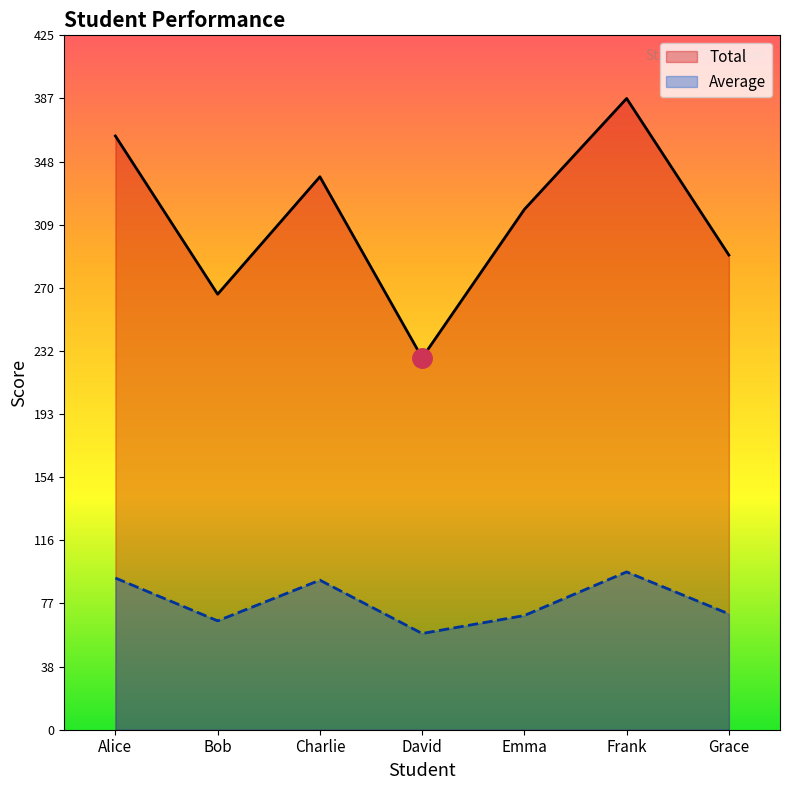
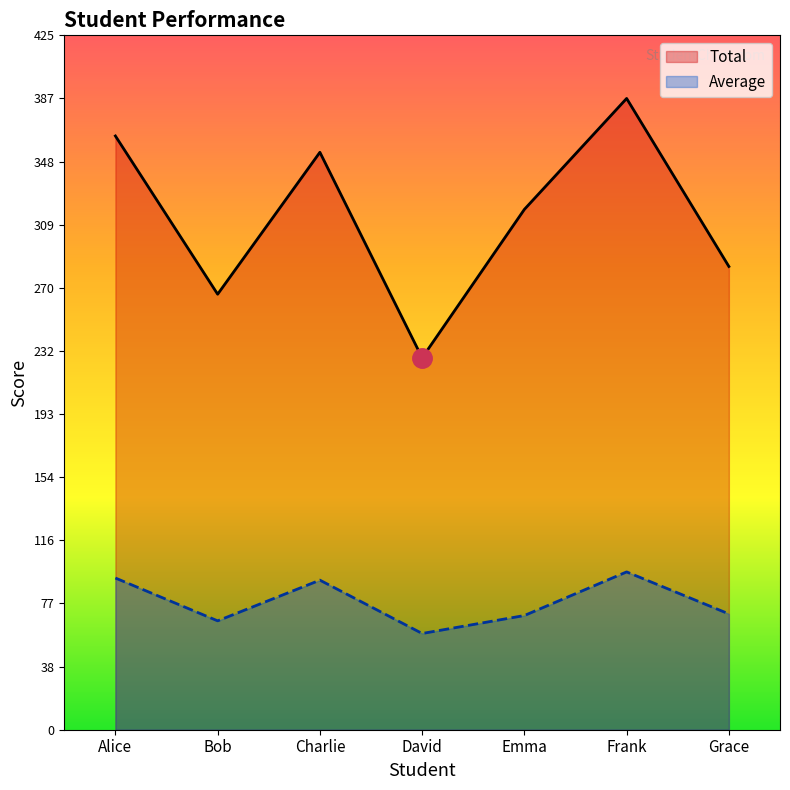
  {
    "Total": {
      "Alice": 364,
      "Bob": 267,
-     "Charlie": 339,
+     "Charlie": 354,
      "Emma": 319,
      "Frank": 387,
-     "Grace": 291
+     "Grace": 284
    },
    "Average": {
      "Alice": 93,
      "Bob": 67,
      "Charlie": 92,
      "David": 59,
      "Emma": 70,
      "Frank": 97,
      "Grace": 71
    }
  }
